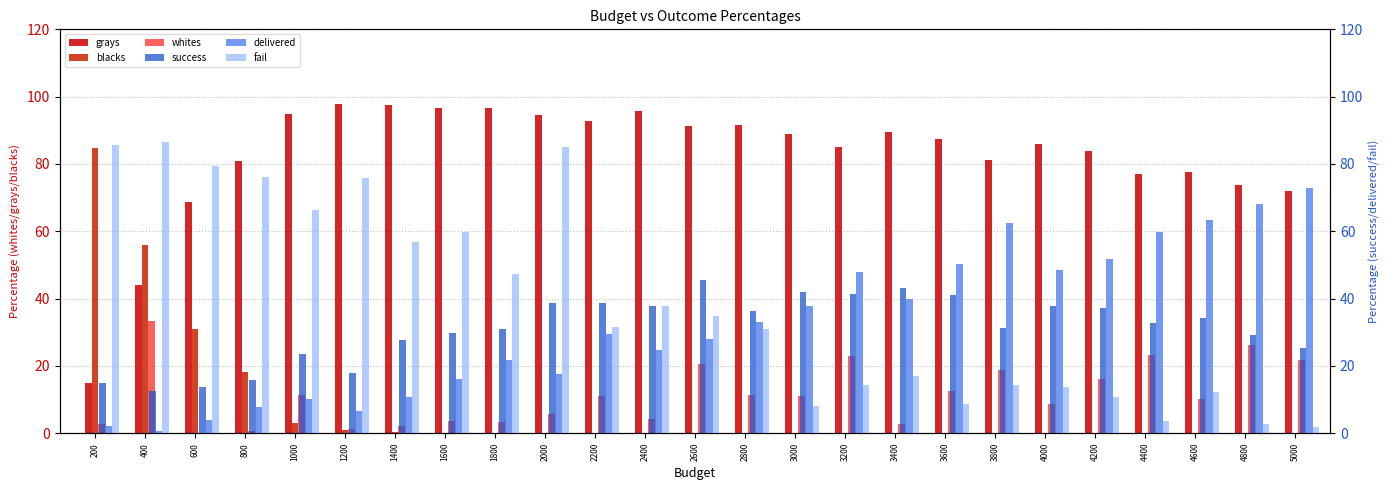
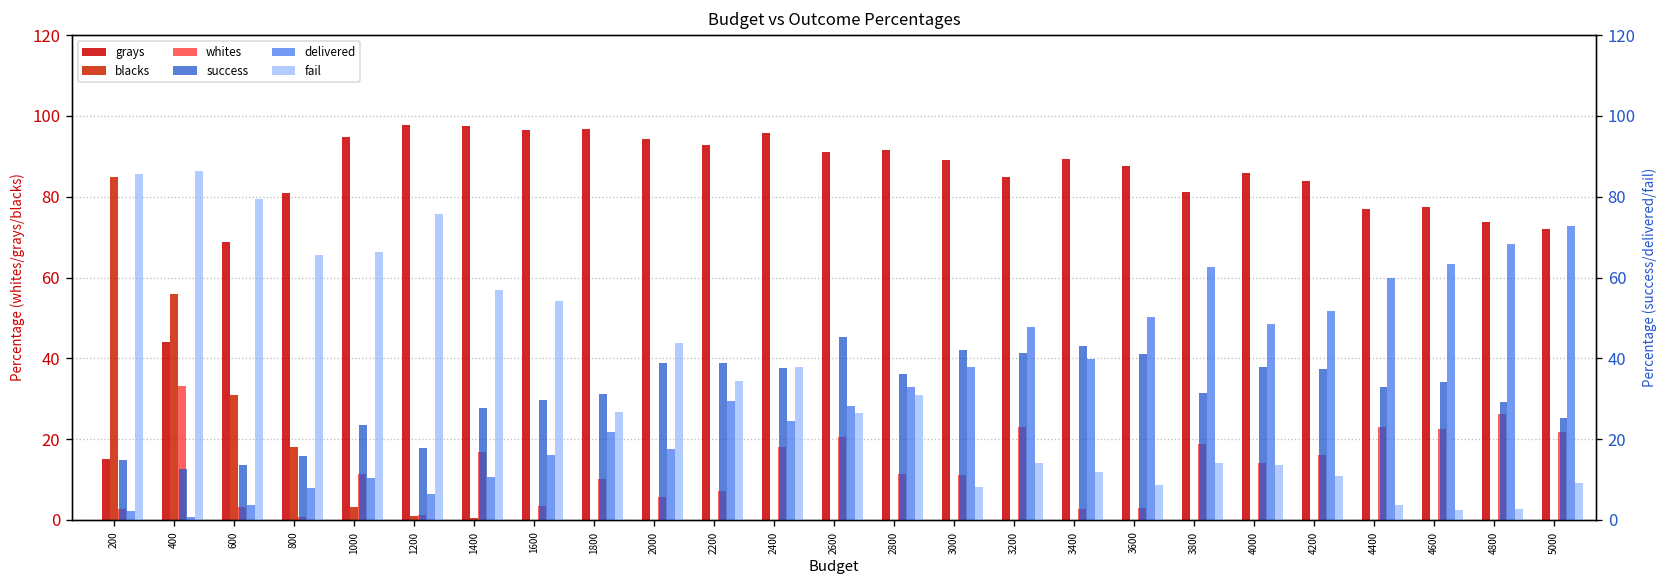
  {
    "whites": {
      "200": 3,
      "400": 33,
-     "600": 0,
+     "600": 3,
      "800": 1,
      "1000": 11,
      "1200": 1,
-     "1400": 2,
+     "1400": 17,
      "1600": 4,
-     "1800": 3,
+     "1800": 10,
      "2000": 6,
-     "2200": 11,
-     "2400": 4,
+     "2200": 7,
+     "2400": 18,
      "2600": 21,
      "2800": 11,
      "3000": 11,
      "3200": 23,
      "3400": 3,
-     "3600": 13,
+     "3600": 3,
      "3800": 19,
-     "4000": 9,
+     "4000": 14,
      "4200": 16,
      "4400": 23,
-     "4600": 10,
+     "4600": 23,
      "4800": 26,
      "5000": 22
    },
    "fail": {
      "200": 86,
      "400": 87,
      "600": 80,
-     "800": 76,
+     "800": 66,
      "1000": 66,
      "1200": 76,
      "1400": 57,
-     "1600": 60,
-     "1800": 47,
-     "2000": 85,
-     "2200": 32,
+     "1600": 54,
+     "1800": 27,
+     "2000": 44,
+     "2200": 34,
      "2400": 38,
-     "2600": 35,
+     "2600": 27,
      "2800": 31,
      "3000": 8,
      "3200": 14,
-     "3400": 17,
+     "3400": 12,
      "3600": 9,
      "3800": 14,
      "4000": 14,
      "4200": 11,
      "4400": 4,
-     "4600": 12,
+     "4600": 2,
      "4800": 3,
-     "5000": 2
+     "5000": 9
    }
  }
